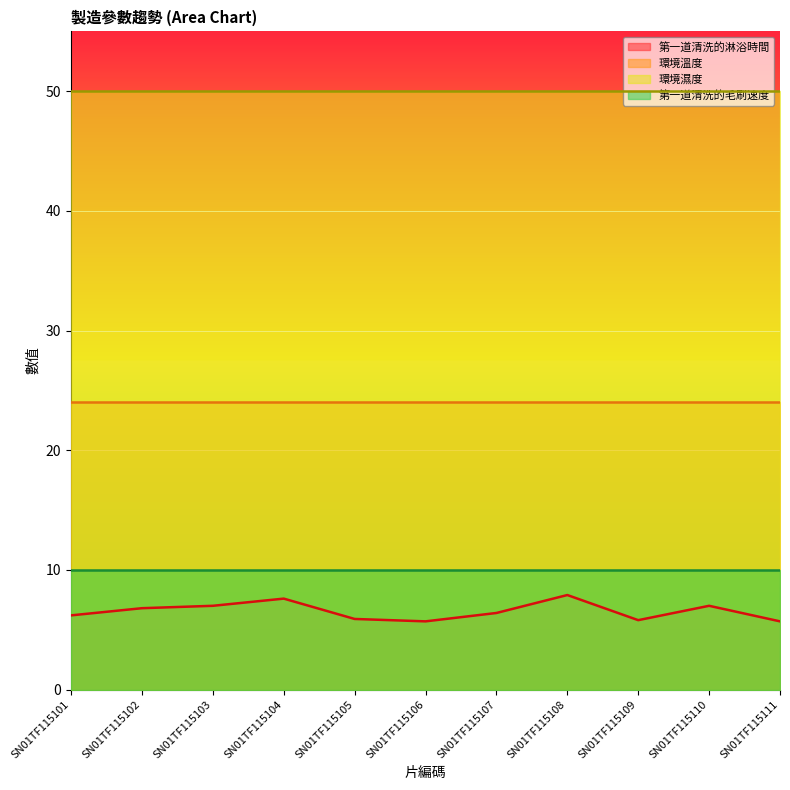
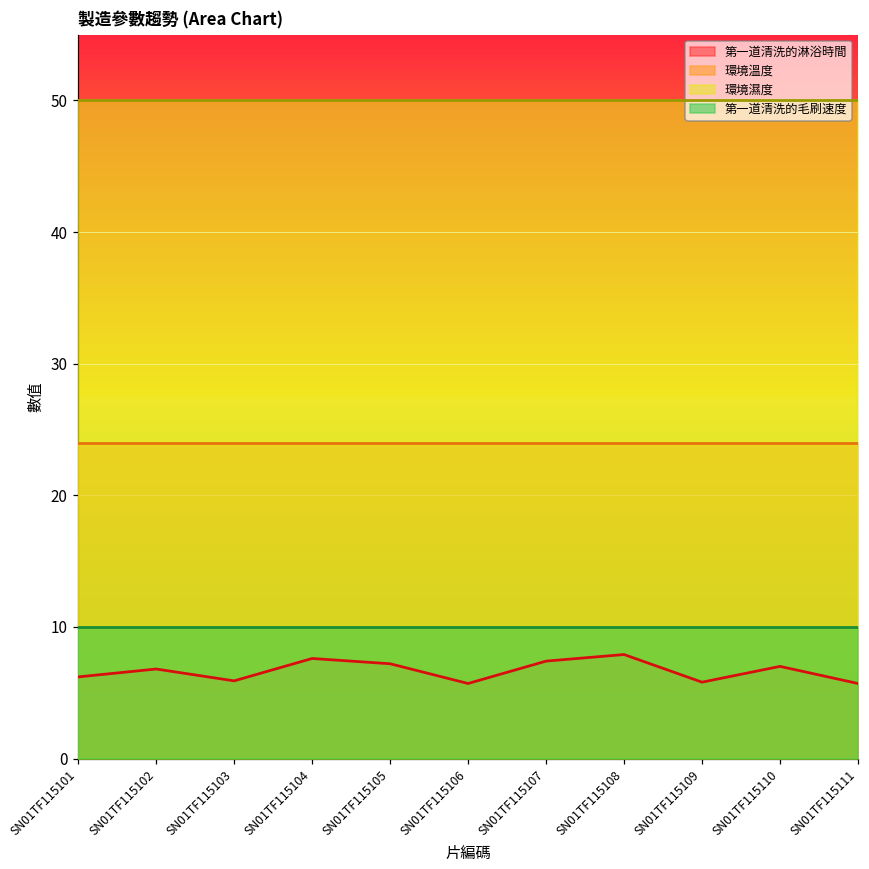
  {
    "第一道清洗的淋浴時間": {
      "SN01TF115101": 6.2,
      "SN01TF115102": 6.8,
-     "SN01TF115103": 7.0,
+     "SN01TF115103": 5.9,
      "SN01TF115104": 7.6,
-     "SN01TF115105": 5.9,
+     "SN01TF115105": 7.2,
      "SN01TF115106": 5.7,
-     "SN01TF115107": 6.4,
+     "SN01TF115107": 7.4,
      "SN01TF115108": 7.9,
      "SN01TF115109": 5.8,
      "SN01TF115110": 7.0,
      "SN01TF115111": 5.7
    },
    "環境溫度": {
      "SN01TF115101": 24.0,
      "SN01TF115102": 24.0,
      "SN01TF115103": 24.0,
      "SN01TF115104": 24.0,
      "SN01TF115105": 24.0,
      "SN01TF115106": 24.0,
      "SN01TF115107": 24.0,
      "SN01TF115108": 24.0,
      "SN01TF115109": 24.0,
      "SN01TF115110": 24.0,
      "SN01TF115111": 24.0
    },
    "環境濕度": {
      "SN01TF115101": 50.0,
      "SN01TF115102": 50.0,
      "SN01TF115103": 50.0,
      "SN01TF115104": 50.0,
      "SN01TF115105": 50.0,
      "SN01TF115106": 50.0,
      "SN01TF115107": 50.0,
      "SN01TF115108": 50.0,
      "SN01TF115111": 50.0
    },
    "第一道清洗的毛刷速度": {
      "SN01TF115101": 10.0,
      "SN01TF115102": 10.0,
      "SN01TF115103": 10.0,
      "SN01TF115104": 10.0,
      "SN01TF115105": 10.0,
      "SN01TF115106": 10.0,
      "SN01TF115107": 10.0,
      "SN01TF115108": 10.0,
      "SN01TF115109": 10.0,
      "SN01TF115110": 10.0,
      "SN01TF115111": 10.0
    }
  }
